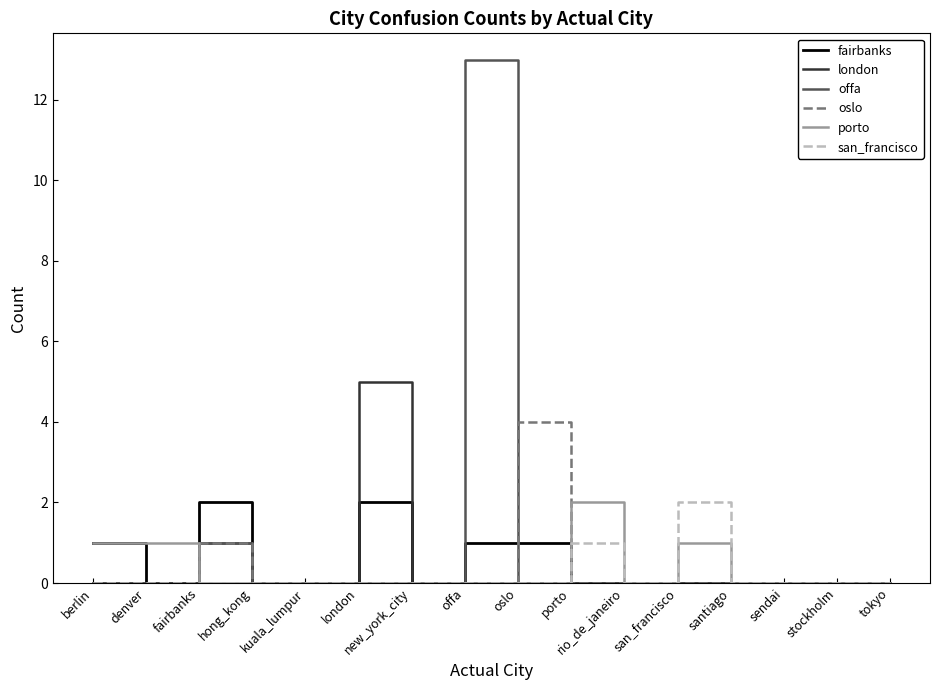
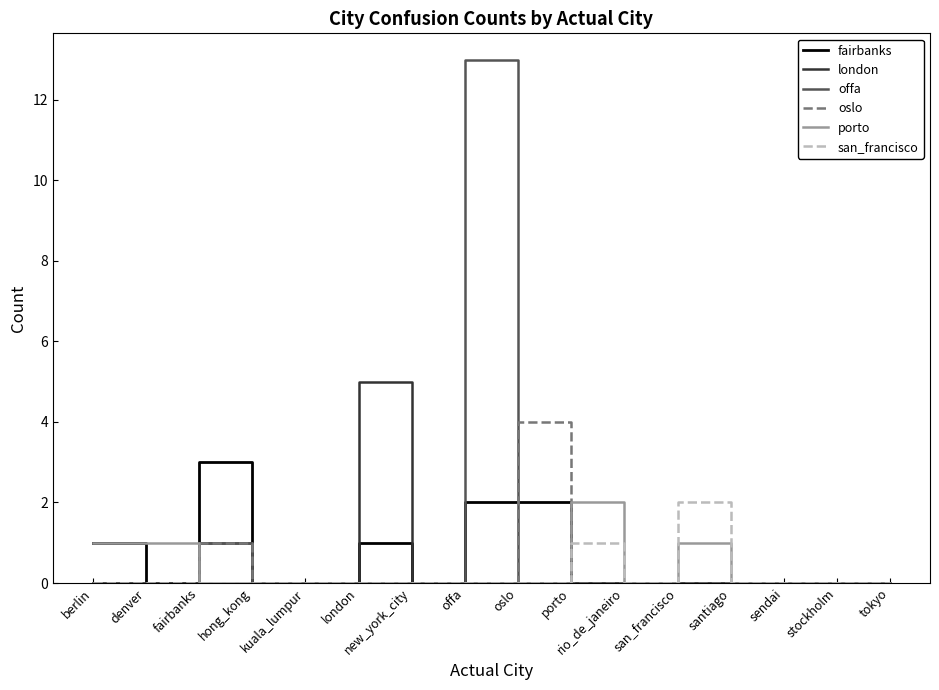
  {
    "fairbanks": {
-     "fairbanks": 2,
-     "london": 2,
-     "offa": 1,
-     "oslo": 1
+     "fairbanks": 3,
+     "london": 1,
+     "offa": 2,
+     "oslo": 2
    }
  }
